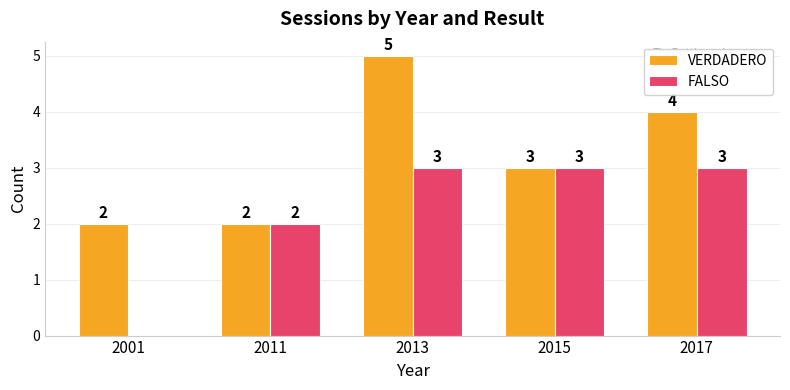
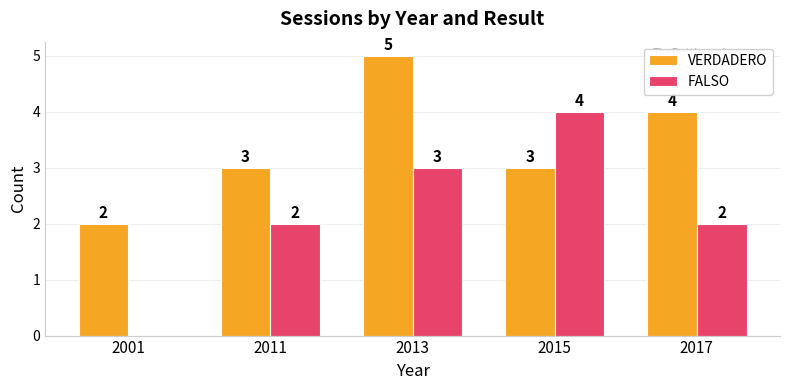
  {
    "VERDADERO": {
      "2001": 2,
-     "2011": 2,
+     "2011": 3,
      "2013": 5,
      "2015": 3
    },
    "FALSO": {
      "2011": 2,
      "2013": 3,
-     "2015": 3,
-     "2017": 3
+     "2015": 4,
+     "2017": 2
    }
  }
